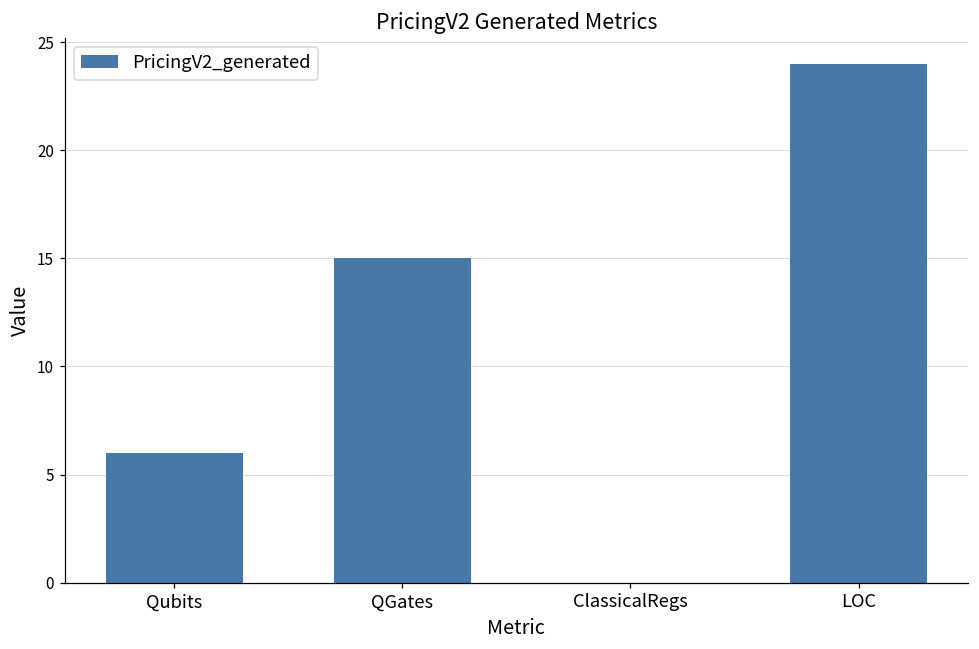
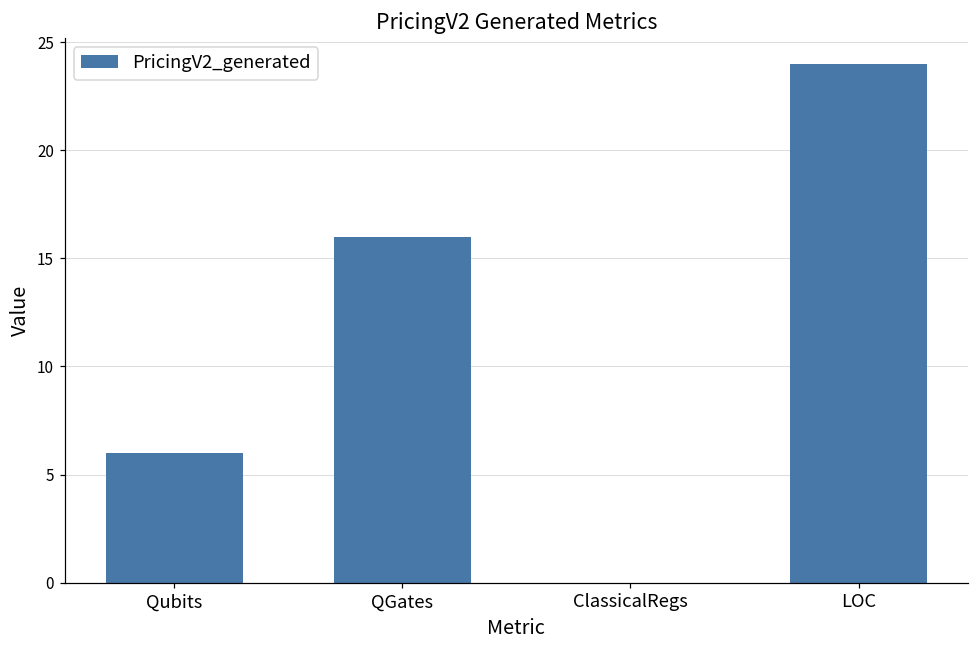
  {
    "Qubits": 6,
-   "QGates": 15,
+   "QGates": 16,
    "ClassicalRegs": 0,
    "LOC": 24
  }
